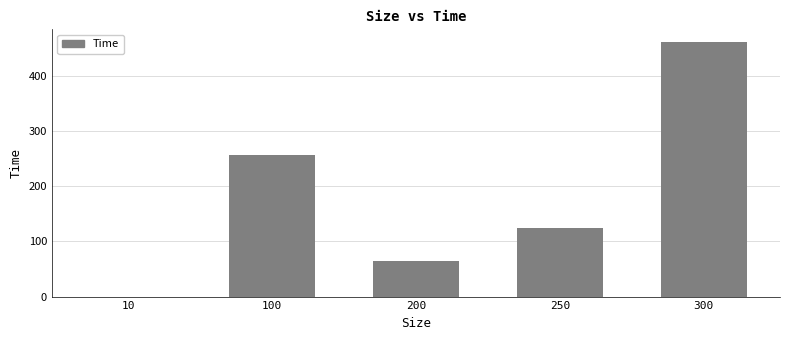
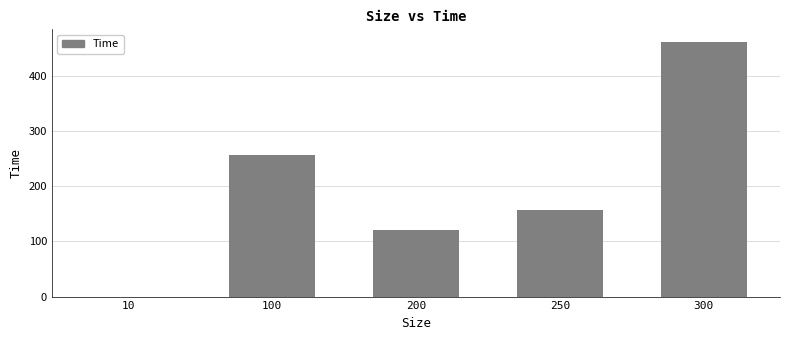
  {
    "100": 260,
-   "200": 60,
-   "250": 130,
+   "200": 120,
+   "250": 160,
    "300": 460
  }
